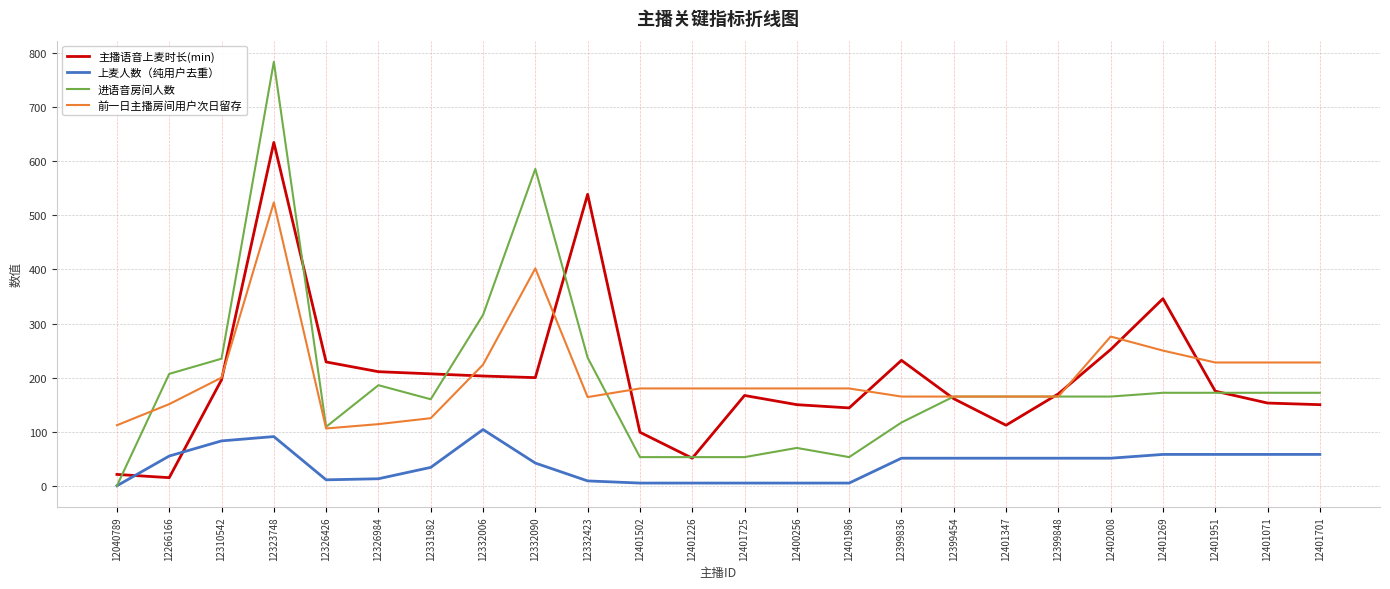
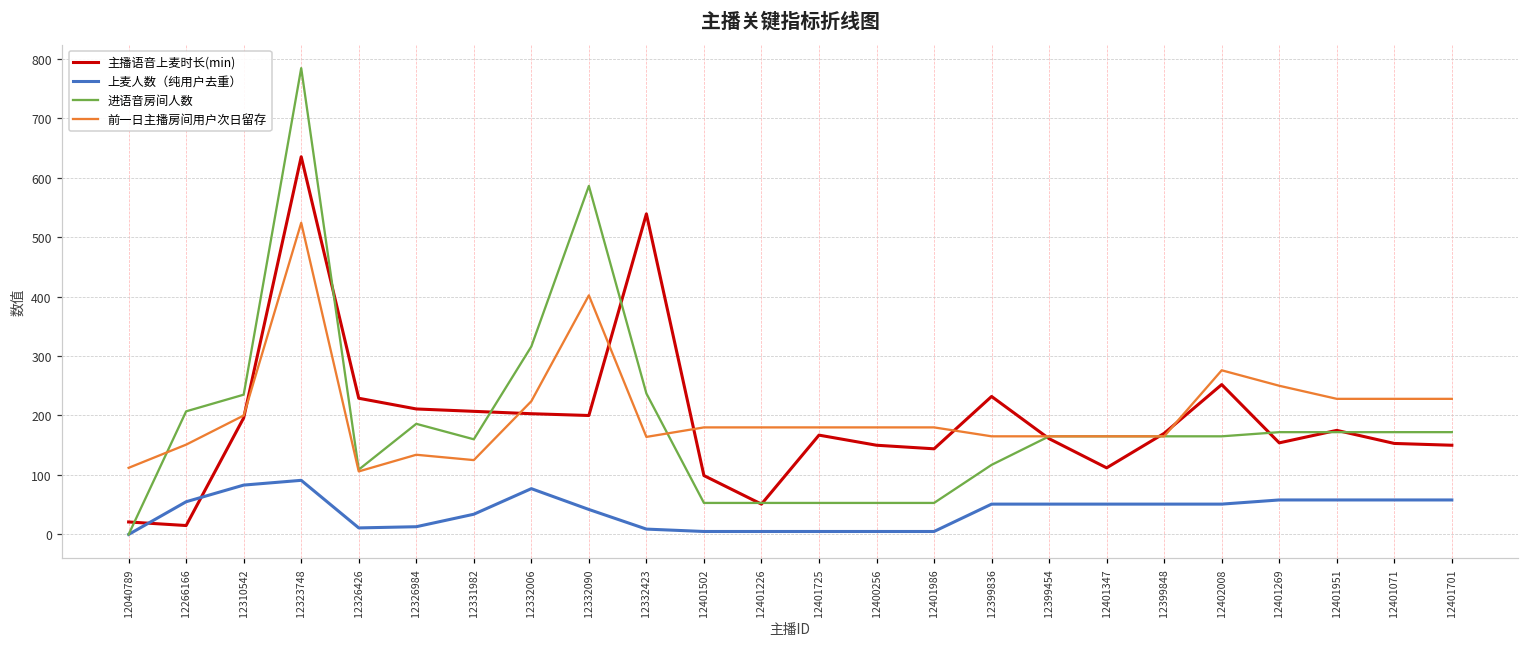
  {
    "主播语音上麦时长(min)": {
      "12040789": 20,
      "12266166": 20,
      "12323748": 640,
      "12326426": 230,
      "12326984": 210,
      "12331982": 210,
      "12332006": 200,
      "12332090": 200,
      "12332423": 540,
      "12401502": 100,
      "12401725": 170,
      "12400256": 150,
      "12401986": 140,
      "12399836": 230,
      "12401347": 110,
      "12399848": 170,
      "12402008": 250,
-     "12401269": 350,
+     "12401269": 150,
      "12401071": 150,
      "12401701": 150
    },
    "上麦人数（纯用户去重）": {
      "12266166": 60,
      "12310542": 80,
      "12323748": 90,
      "12326426": 10,
      "12326984": 10,
      "12331982": 30,
-     "12332006": 100,
+     "12332006": 80,
      "12332090": 40,
      "12332423": 10,
      "12401502": 10,
      "12401226": 10,
      "12401725": 10,
      "12400256": 10,
      "12401986": 10,
      "12399836": 50,
      "12399454": 50,
      "12401347": 50,
      "12399848": 50,
      "12402008": 50,
      "12401269": 60,
      "12401951": 60,
      "12401071": 60,
      "12401701": 60
    },
    "进语音房间人数": {
      "12266166": 210,
      "12310542": 240,
      "12323748": 780,
      "12326984": 190,
      "12331982": 160,
      "12332006": 320,
      "12332090": 590,
      "12332423": 240,
      "12401502": 50,
      "12401725": 50,
-     "12400256": 70,
+     "12400256": 50,
      "12401986": 50,
      "12399836": 120,
      "12402008": 170,
      "12401269": 170,
      "12401071": 170,
      "12401701": 170
    },
    "前一日主播房间用户次日留存": {
      "12040789": 110,
      "12266166": 150,
      "12323748": 520,
-     "12326984": 110,
+     "12326984": 130,
      "12331982": 130,
      "12332006": 220,
      "12332090": 400,
      "12332423": 160,
      "12401502": 180,
      "12401226": 180,
      "12401725": 180,
      "12400256": 180,
      "12401986": 180,
      "12399836": 170,
      "12402008": 280,
      "12401269": 250,
      "12401951": 230,
      "12401071": 230,
      "12401701": 230
    }
  }
